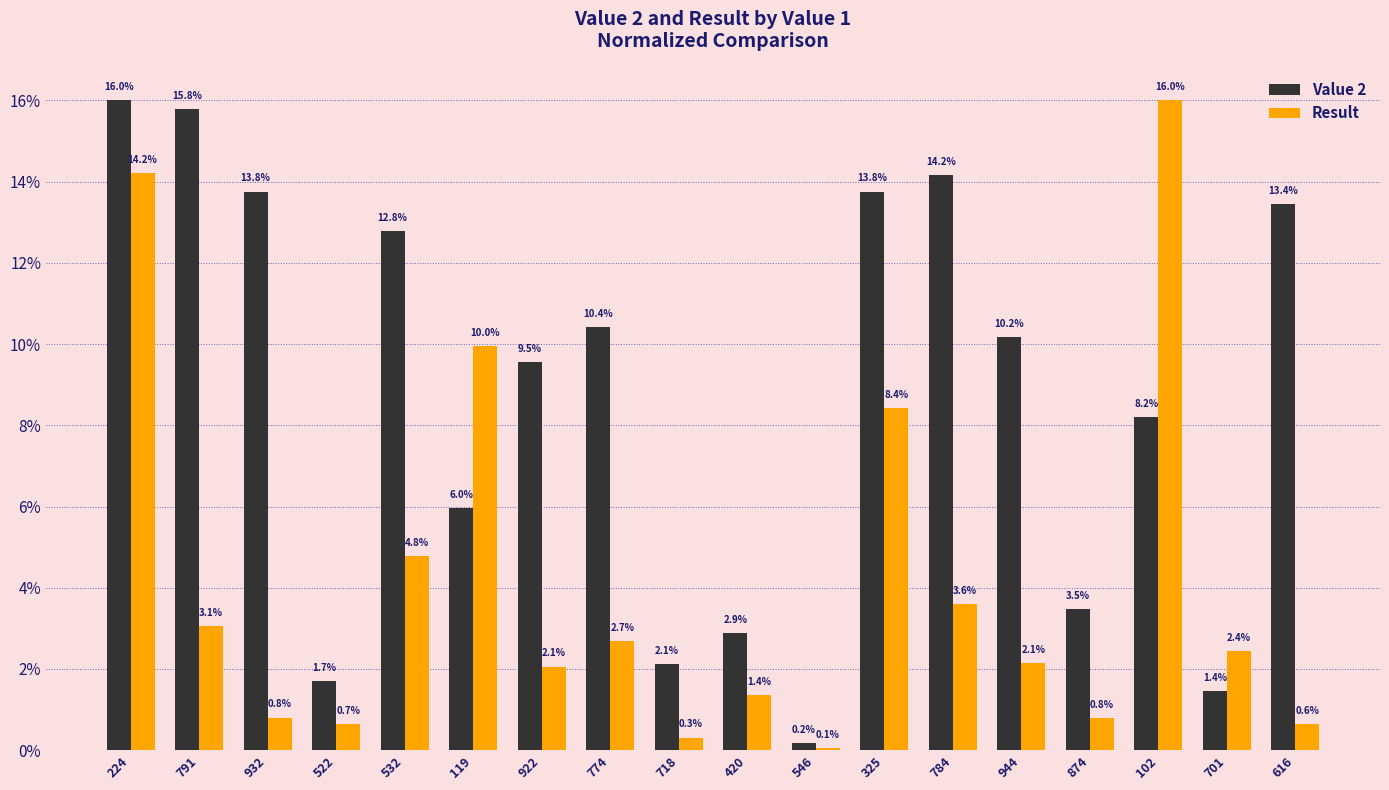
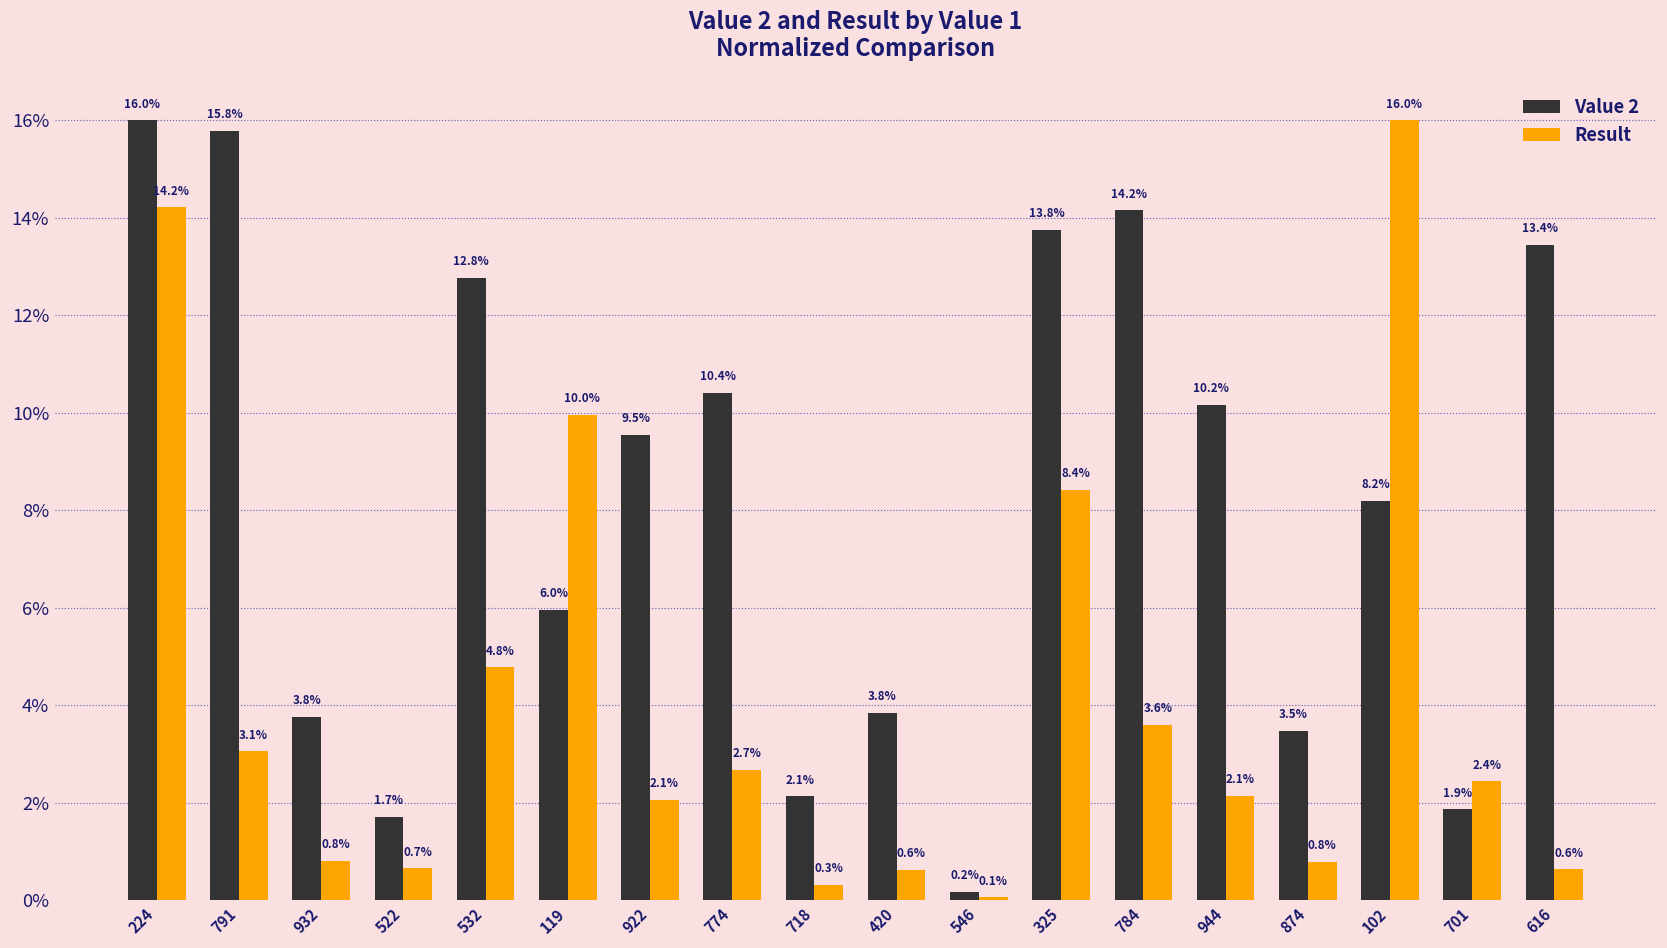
  {
    "Value 2": {
      "224": "16.0%",
      "791": "15.8%",
-     "932": "13.8%",
+     "932": "3.8%",
      "522": "1.7%",
      "532": "12.8%",
      "119": "6.0%",
      "922": "9.5%",
      "774": "10.4%",
      "718": "2.1%",
-     "420": "2.9%",
+     "420": "3.8%",
      "546": "0.2%",
      "325": "13.8%",
      "784": "14.2%",
      "944": "10.2%",
      "874": "3.5%",
      "102": "8.2%",
-     "701": "1.4%",
+     "701": "1.9%",
      "616": "13.4%"
    },
    "Result": {
      "224": "14.2%",
      "791": "3.1%",
      "932": "0.8%",
      "522": "0.7%",
      "532": "4.8%",
      "119": "10.0%",
      "922": "2.1%",
      "774": "2.7%",
      "718": "0.3%",
-     "420": "1.4%",
+     "420": "0.6%",
      "546": "0.1%",
      "325": "8.4%",
      "784": "3.6%",
      "944": "2.1%",
      "874": "0.8%",
      "102": "16.0%",
      "701": "2.4%",
      "616": "0.6%"
    }
  }
